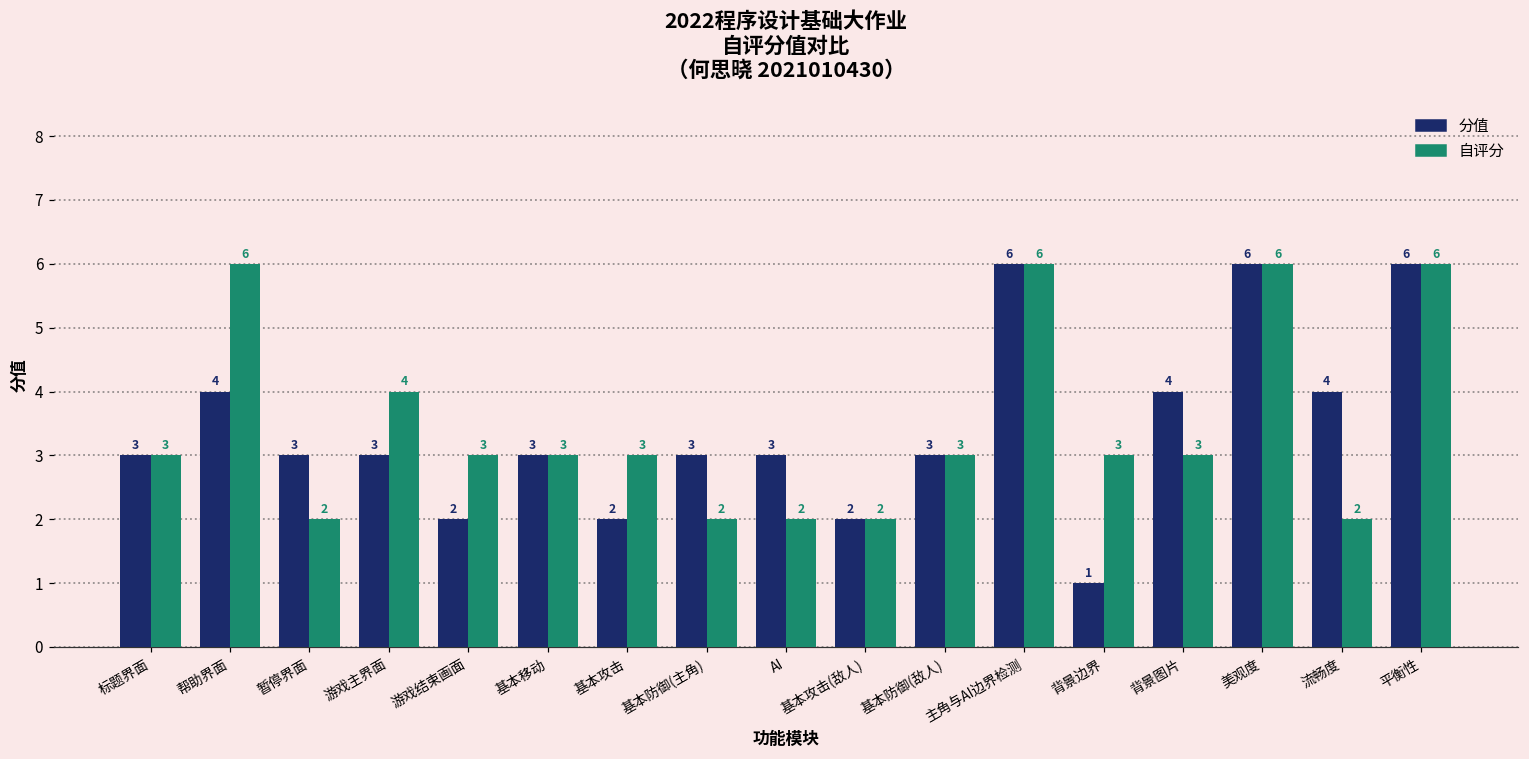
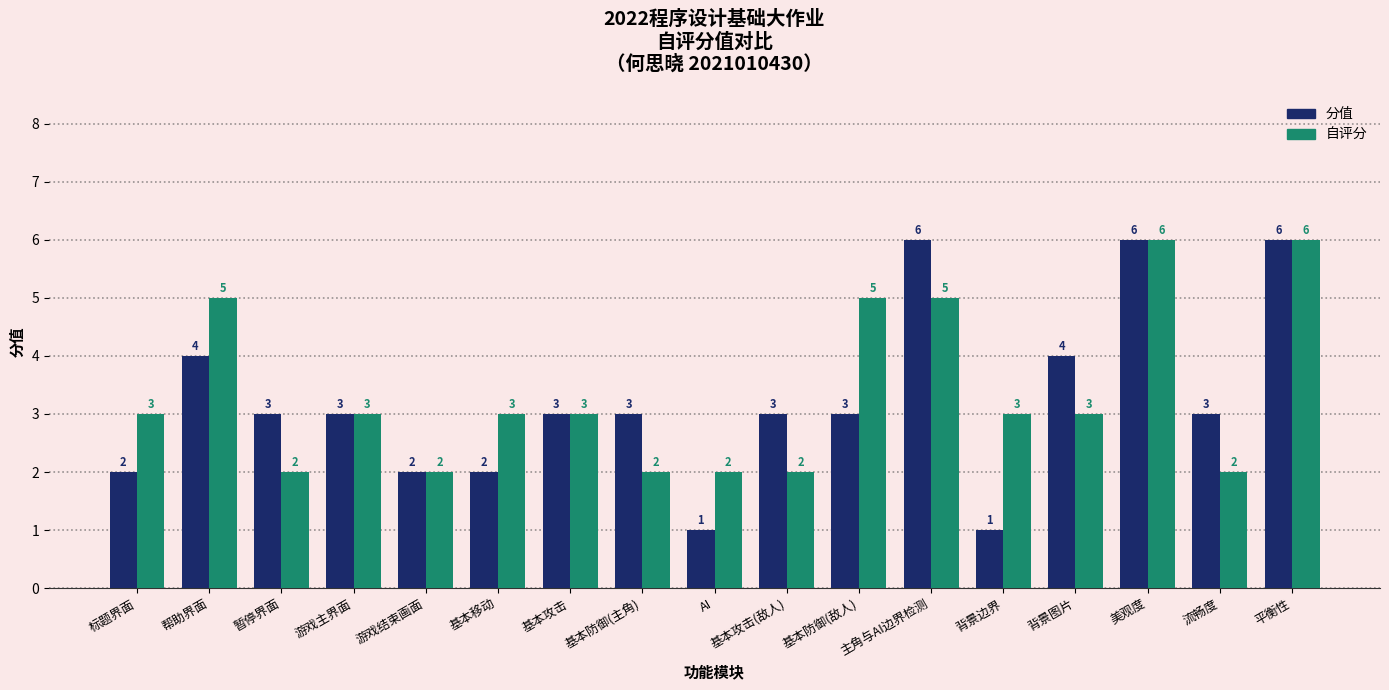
  {
    "分值": {
-     "标题界面": 3,
+     "标题界面": 2,
      "帮助界面": 4,
      "暂停界面": 3,
      "游戏主界面": 3,
      "游戏结束画面": 2,
-     "基本移动": 3,
-     "基本攻击": 2,
+     "基本移动": 2,
+     "基本攻击": 3,
      "基本防御(主角)": 3,
-     "AI": 3,
-     "基本攻击(敌人)": 2,
+     "AI": 1,
+     "基本攻击(敌人)": 3,
      "基本防御(敌人)": 3,
      "主角与AI边界检测": 6,
      "背景边界": 1,
      "背景图片": 4,
      "美观度": 6,
-     "流畅度": 4,
+     "流畅度": 3,
      "平衡性": 6
    },
    "自评分": {
      "标题界面": 3,
-     "帮助界面": 6,
+     "帮助界面": 5,
      "暂停界面": 2,
-     "游戏主界面": 4,
-     "游戏结束画面": 3,
+     "游戏主界面": 3,
+     "游戏结束画面": 2,
      "基本移动": 3,
      "基本攻击": 3,
      "基本防御(主角)": 2,
      "AI": 2,
      "基本攻击(敌人)": 2,
-     "基本防御(敌人)": 3,
-     "主角与AI边界检测": 6,
+     "基本防御(敌人)": 5,
+     "主角与AI边界检测": 5,
      "背景边界": 3,
      "背景图片": 3,
      "美观度": 6,
      "流畅度": 2,
      "平衡性": 6
    }
  }
